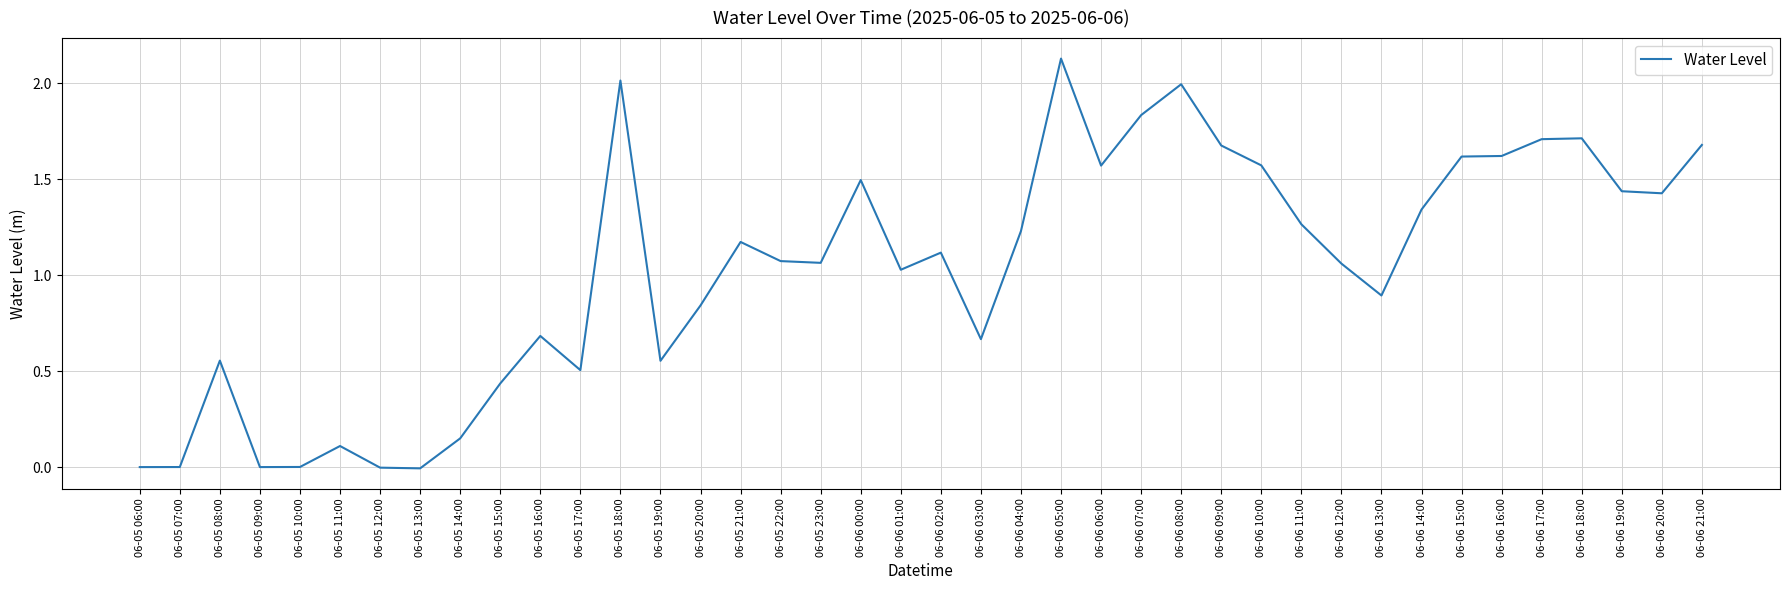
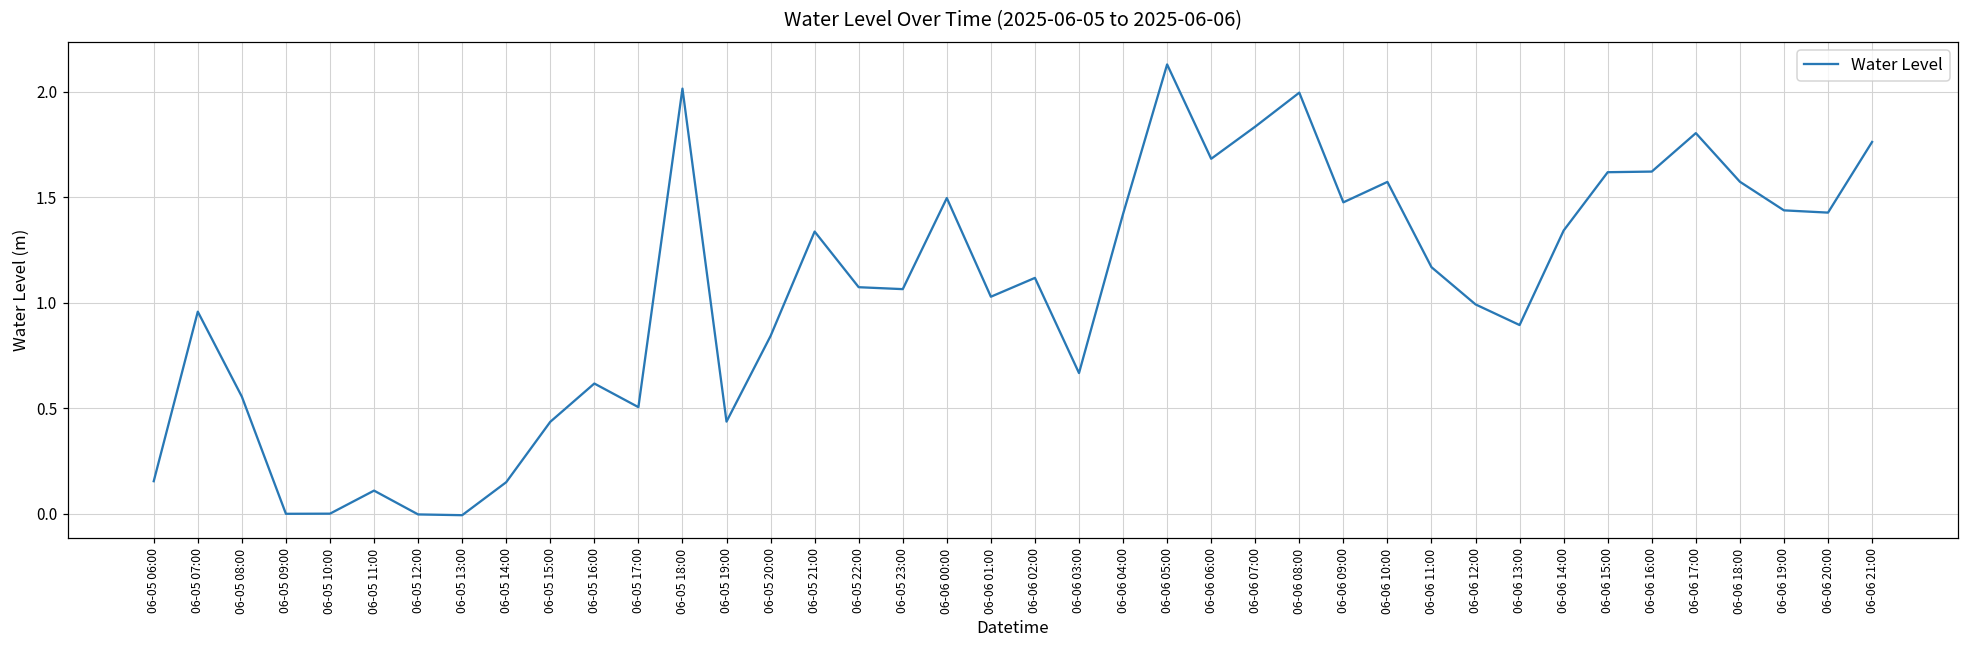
  {
-   "06-05 06:00": 0.00,
-   "06-05 07:00": 0.00,
+   "06-05 06:00": 0.16,
+   "06-05 07:00": 0.96,
    "06-05 08:00": 0.56,
    "06-05 09:00": 0.00,
    "06-05 10:00": 0.00,
    "06-05 11:00": 0.11,
    "06-05 12:00": 0.00,
    "06-05 13:00": -0.01,
    "06-05 14:00": 0.15,
    "06-05 15:00": 0.44,
-   "06-05 16:00": 0.68,
+   "06-05 16:00": 0.62,
    "06-05 17:00": 0.51,
    "06-05 18:00": 2.01,
-   "06-05 19:00": 0.55,
+   "06-05 19:00": 0.44,
    "06-05 20:00": 0.84,
-   "06-05 21:00": 1.17,
+   "06-05 21:00": 1.34,
    "06-05 22:00": 1.07,
    "06-05 23:00": 1.06,
    "06-06 00:00": 1.50,
    "06-06 01:00": 1.03,
    "06-06 02:00": 1.12,
    "06-06 03:00": 0.67,
-   "06-06 04:00": 1.23,
+   "06-06 04:00": 1.42,
    "06-06 05:00": 2.13,
-   "06-06 06:00": 1.57,
+   "06-06 06:00": 1.68,
    "06-06 07:00": 1.83,
    "06-06 08:00": 2.00,
-   "06-06 09:00": 1.68,
+   "06-06 09:00": 1.48,
    "06-06 10:00": 1.57,
-   "06-06 11:00": 1.27,
-   "06-06 12:00": 1.06,
+   "06-06 11:00": 1.17,
+   "06-06 12:00": 0.99,
    "06-06 13:00": 0.89,
    "06-06 14:00": 1.34,
    "06-06 15:00": 1.62,
    "06-06 16:00": 1.62,
-   "06-06 17:00": 1.71,
-   "06-06 18:00": 1.71,
+   "06-06 17:00": 1.80,
+   "06-06 18:00": 1.57,
    "06-06 19:00": 1.44,
    "06-06 20:00": 1.43,
-   "06-06 21:00": 1.68
+   "06-06 21:00": 1.76
  }
